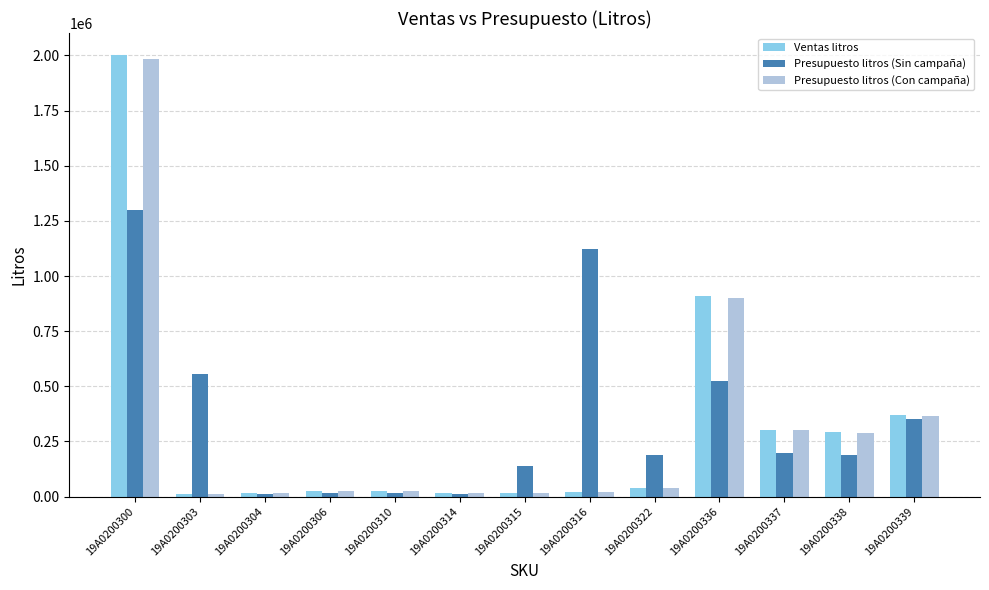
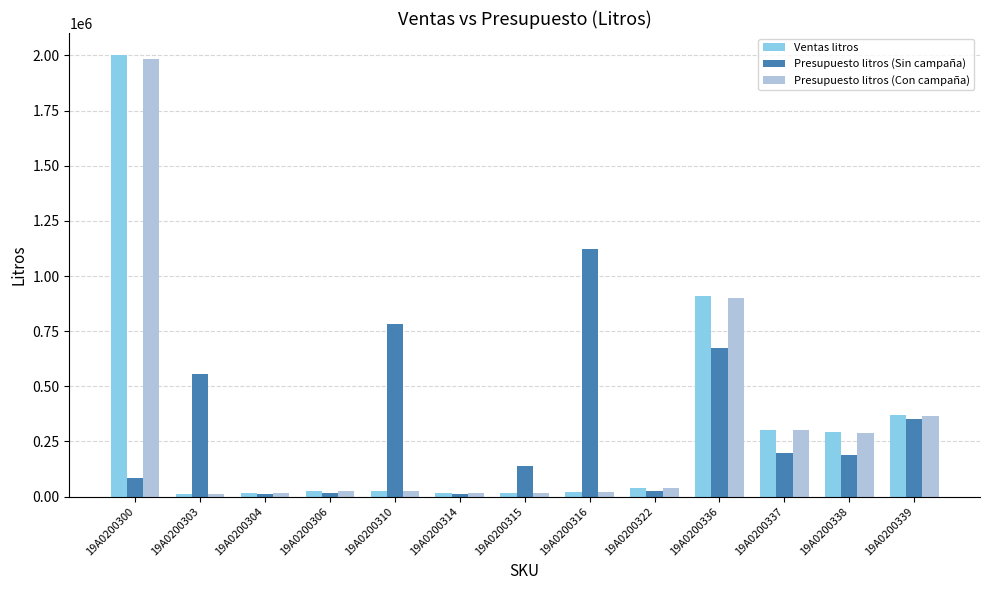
  {
    "Presupuesto litros (Sin campaña)": {
-     "19A0200300": 1300000,
+     "19A0200300": 80000,
      "19A0200303": 550000,
      "19A0200306": 20000,
-     "19A0200310": 20000,
+     "19A0200310": 780000,
      "19A0200315": 140000,
      "19A0200316": 1120000,
-     "19A0200322": 190000,
-     "19A0200336": 520000,
+     "19A0200322": 20000,
+     "19A0200336": 670000,
      "19A0200337": 200000,
      "19A0200338": 190000,
      "19A0200339": 350000
    }
  }
